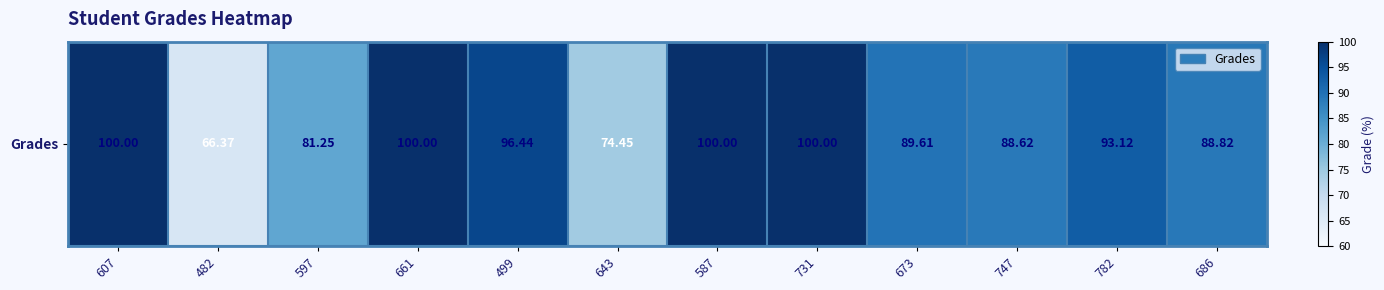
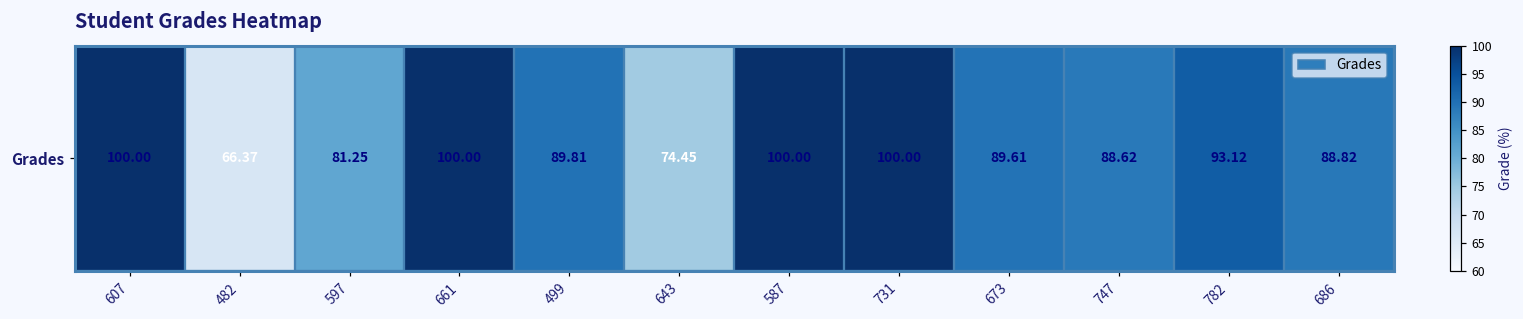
  {
    "Grades": {
      "607": 100.00,
      "597": 81.25,
      "661": 100.00,
-     "499": 96.44,
+     "499": 89.81,
      "643": 74.45,
      "587": 100.00,
      "731": 100.00,
      "673": 89.61,
      "747": 88.62,
      "782": 93.12,
      "686": 88.82
    }
  }
